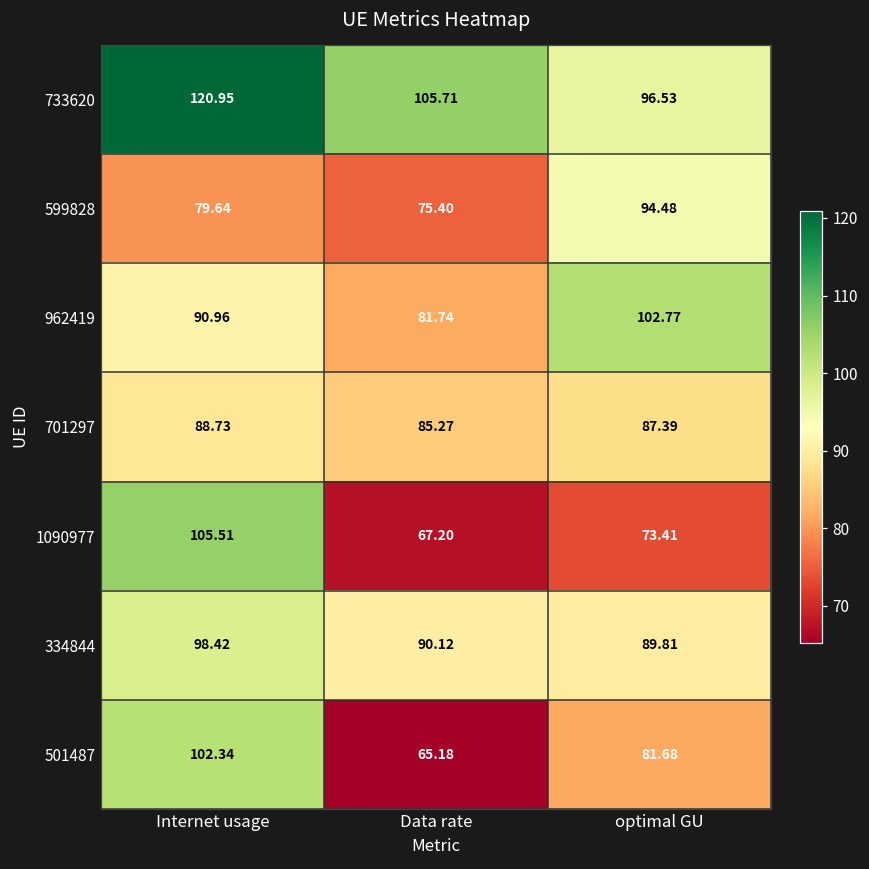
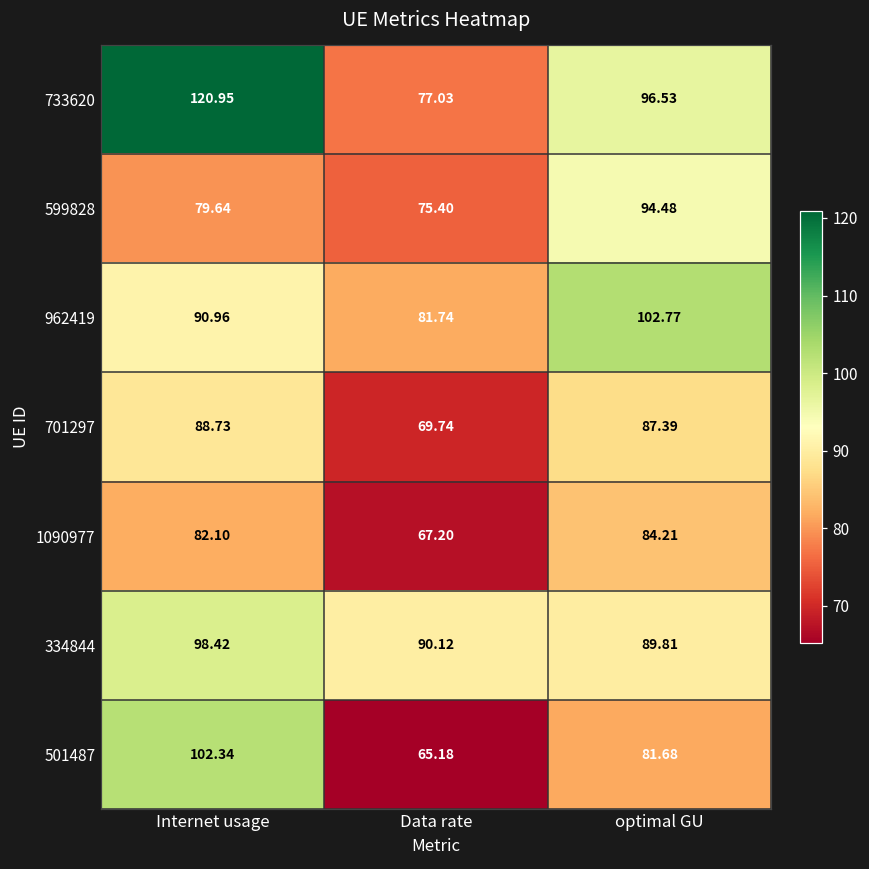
  {
    "733620": {
      "Internet usage": 120.95,
-     "Data rate": 105.71,
+     "Data rate": 77.03,
      "optimal GU": 96.53
    },
    "599828": {
      "Internet usage": 79.64,
      "Data rate": 75.40,
      "optimal GU": 94.48
    },
    "962419": {
      "Internet usage": 90.96,
      "Data rate": 81.74,
      "optimal GU": 102.77
    },
    "701297": {
      "Internet usage": 88.73,
-     "Data rate": 85.27,
+     "Data rate": 69.74,
      "optimal GU": 87.39
    },
    "1090977": {
-     "Internet usage": 105.51,
+     "Internet usage": 82.10,
      "Data rate": 67.20,
-     "optimal GU": 73.41
+     "optimal GU": 84.21
    },
    "334844": {
      "Internet usage": 98.42,
      "Data rate": 90.12,
      "optimal GU": 89.81
    },
    "501487": {
      "Internet usage": 102.34,
      "Data rate": 65.18,
      "optimal GU": 81.68
    }
  }
